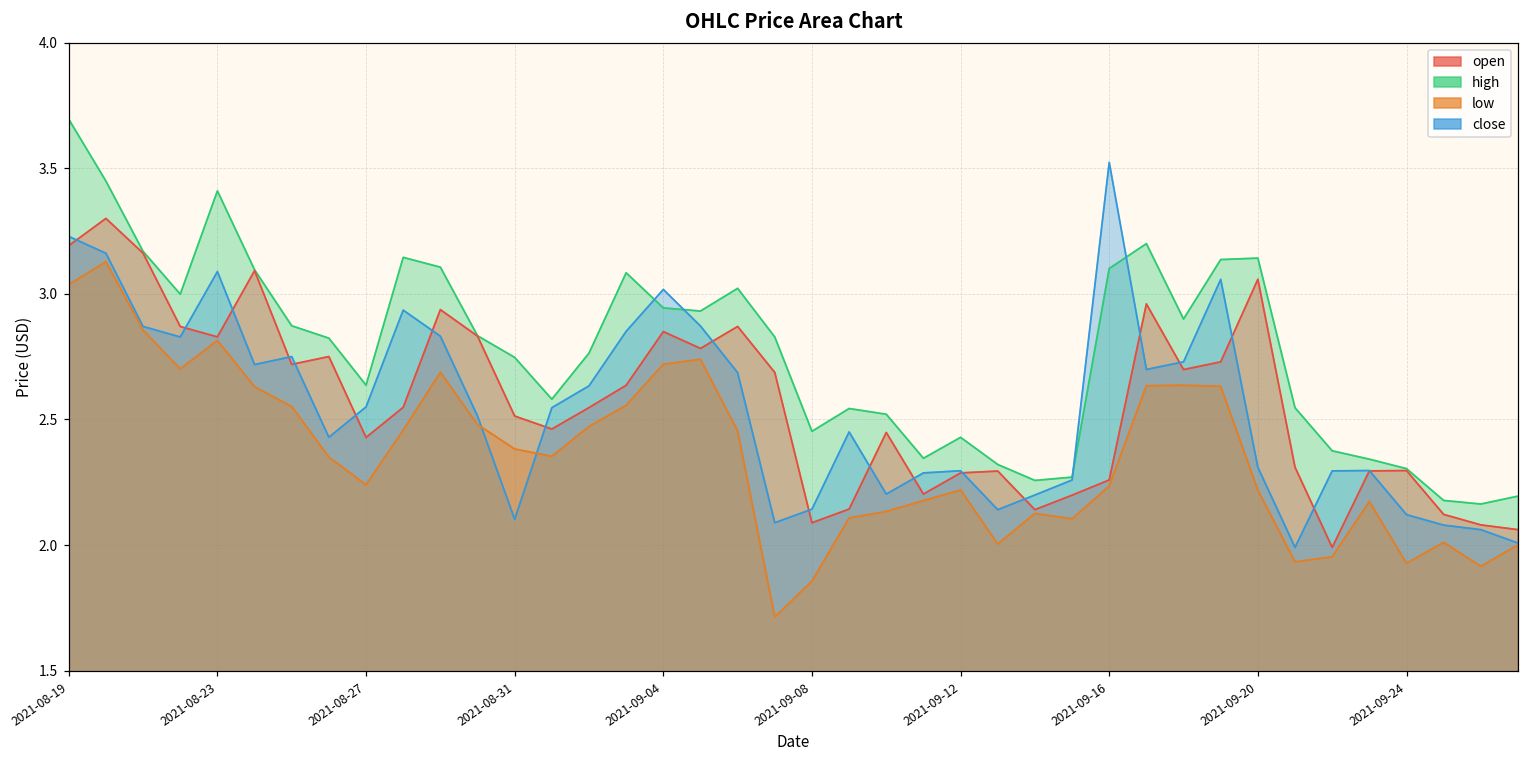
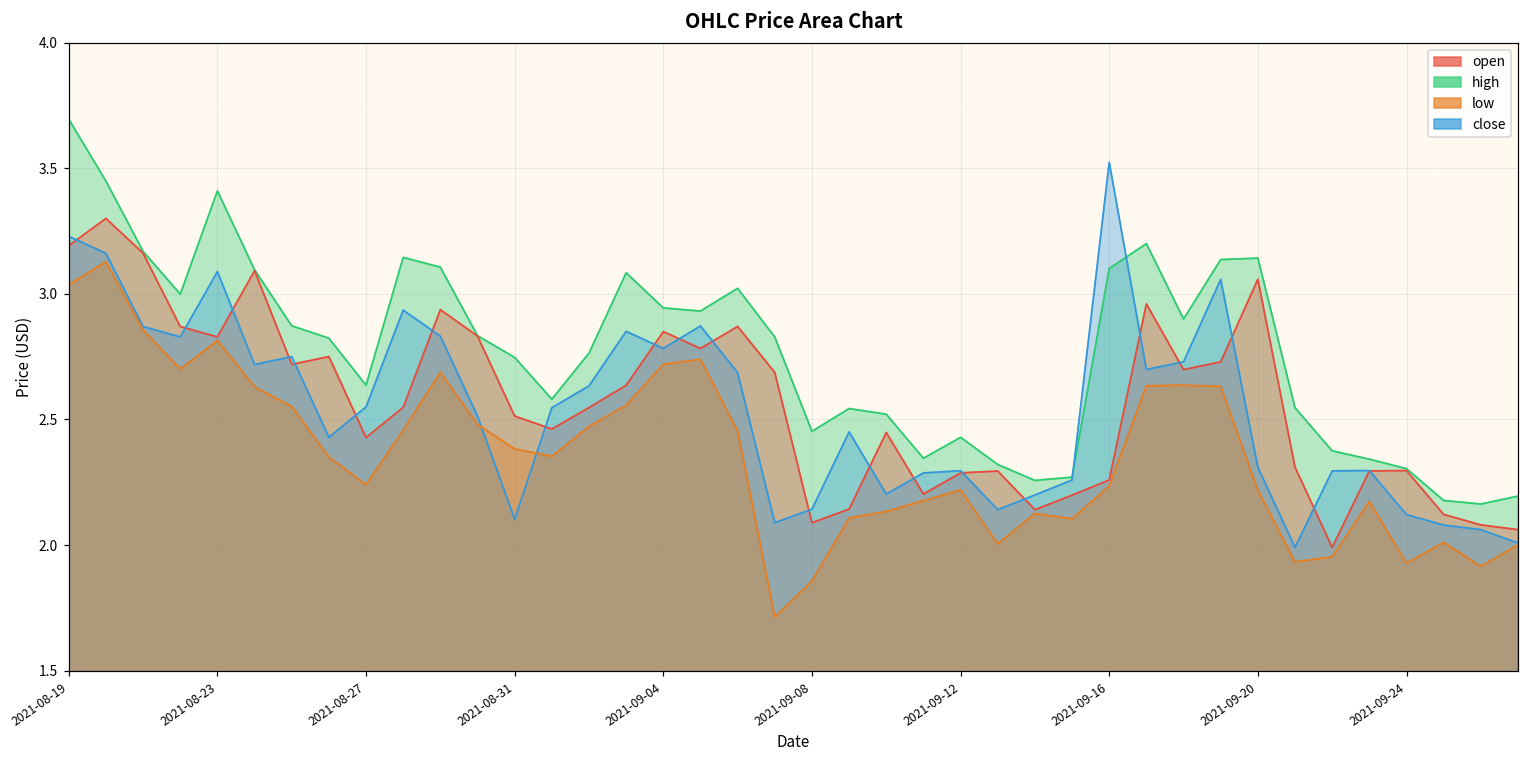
  {
    "high": {
      "2021-08-19": 3.70,
      "2021-08-23": 3.41,
      "2021-08-27": 2.64,
      "2021-08-31": 2.75,
      "2021-09-04": 2.94,
      "2021-09-08": 2.45,
      "2021-09-12": 2.43,
      "2021-09-16": 3.10,
      "2021-09-20": 3.14
    },
    "close": {
      "2021-08-19": 3.23,
      "2021-08-23": 3.09,
      "2021-08-27": 2.55,
      "2021-08-31": 2.10,
-     "2021-09-04": 3.02,
+     "2021-09-04": 2.78,
      "2021-09-08": 2.14,
      "2021-09-16": 3.52,
      "2021-09-20": 2.31,
      "2021-09-24": 2.12
    }
  }
